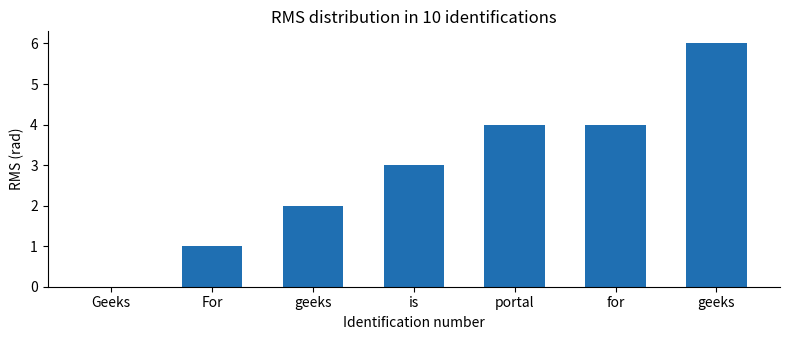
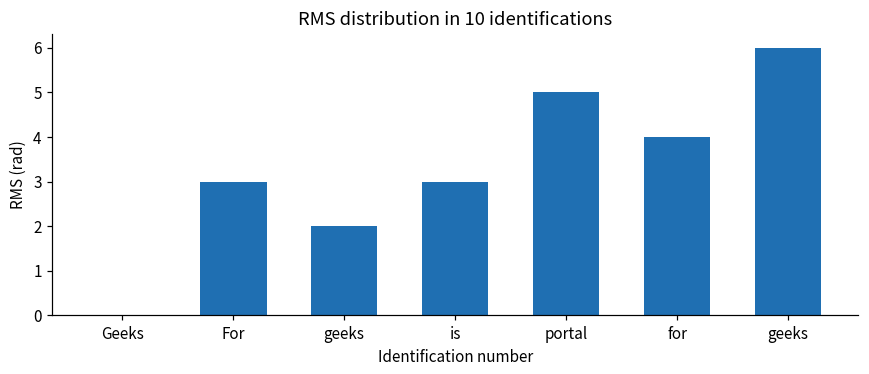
  {
    "Geeks": 0,
-   "For": 1,
+   "For": 3,
    "is": 3,
-   "portal": 4,
+   "portal": 5,
    "for": 4
  }
